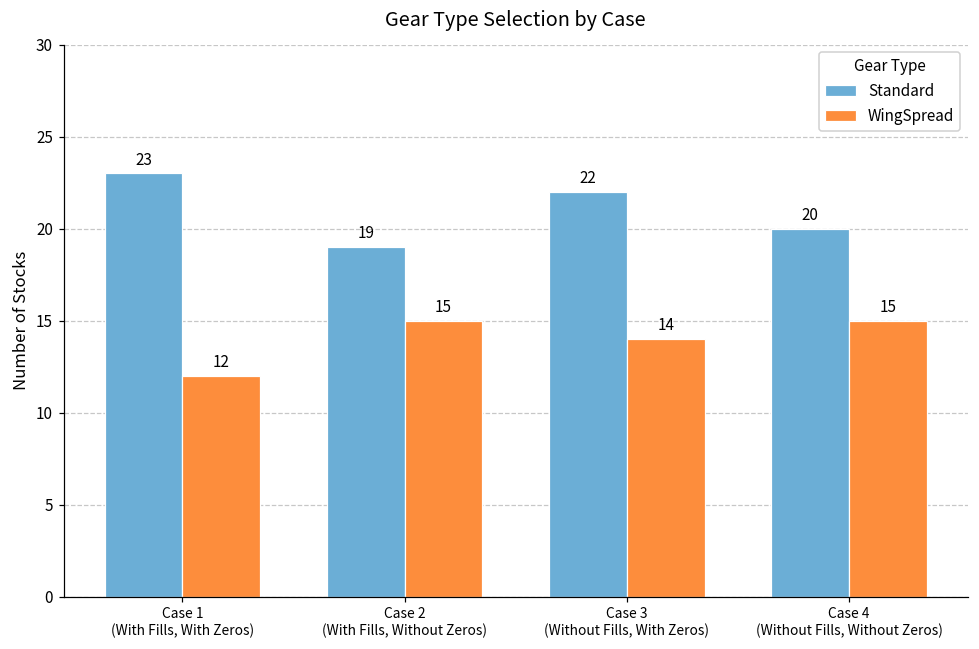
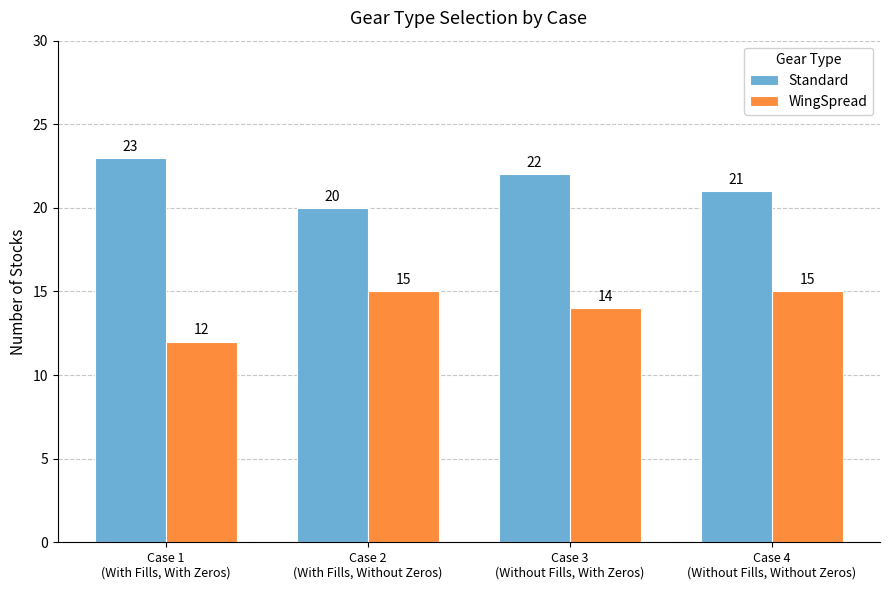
  {
    "Standard": {
      "Case 1 (With Fills, With Zeros)": 23,
-     "Case 2 (With Fills, Without Zeros)": 19,
+     "Case 2 (With Fills, Without Zeros)": 20,
      "Case 3 (Without Fills, With Zeros)": 22,
-     "Case 4 (Without Fills, Without Zeros)": 20
+     "Case 4 (Without Fills, Without Zeros)": 21
    },
    "WingSpread": {
      "Case 1 (With Fills, With Zeros)": 12,
      "Case 2 (With Fills, Without Zeros)": 15,
      "Case 3 (Without Fills, With Zeros)": 14,
      "Case 4 (Without Fills, Without Zeros)": 15
    }
  }
